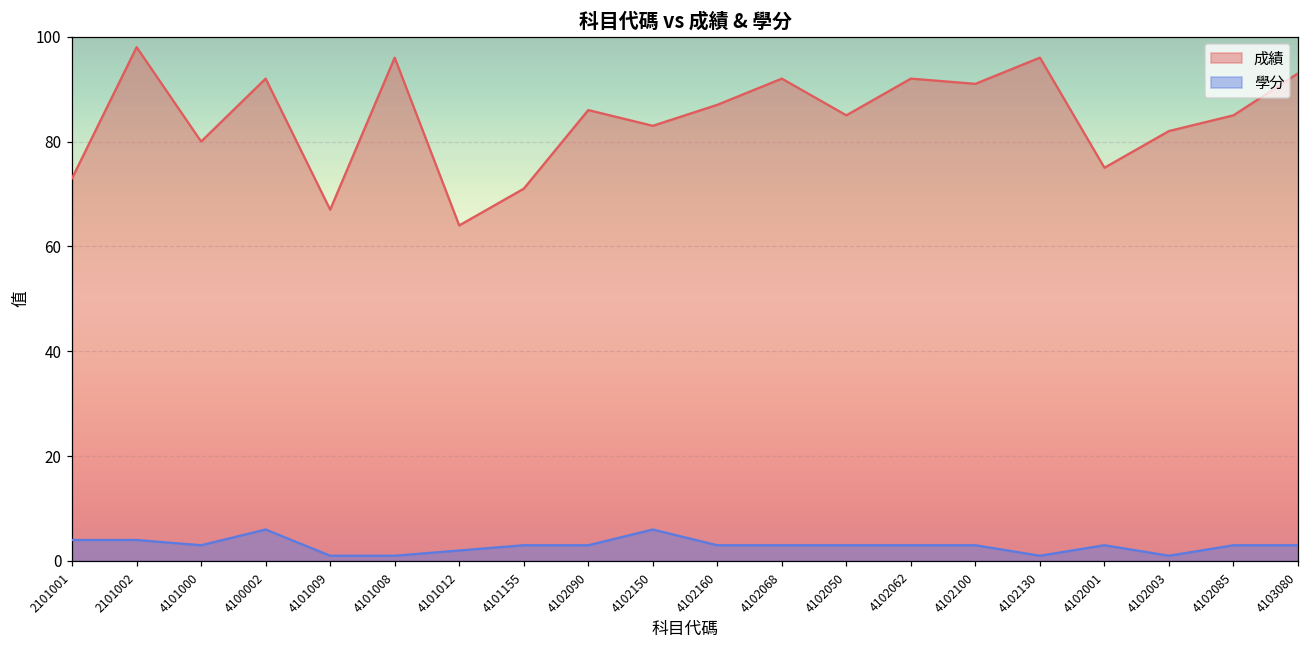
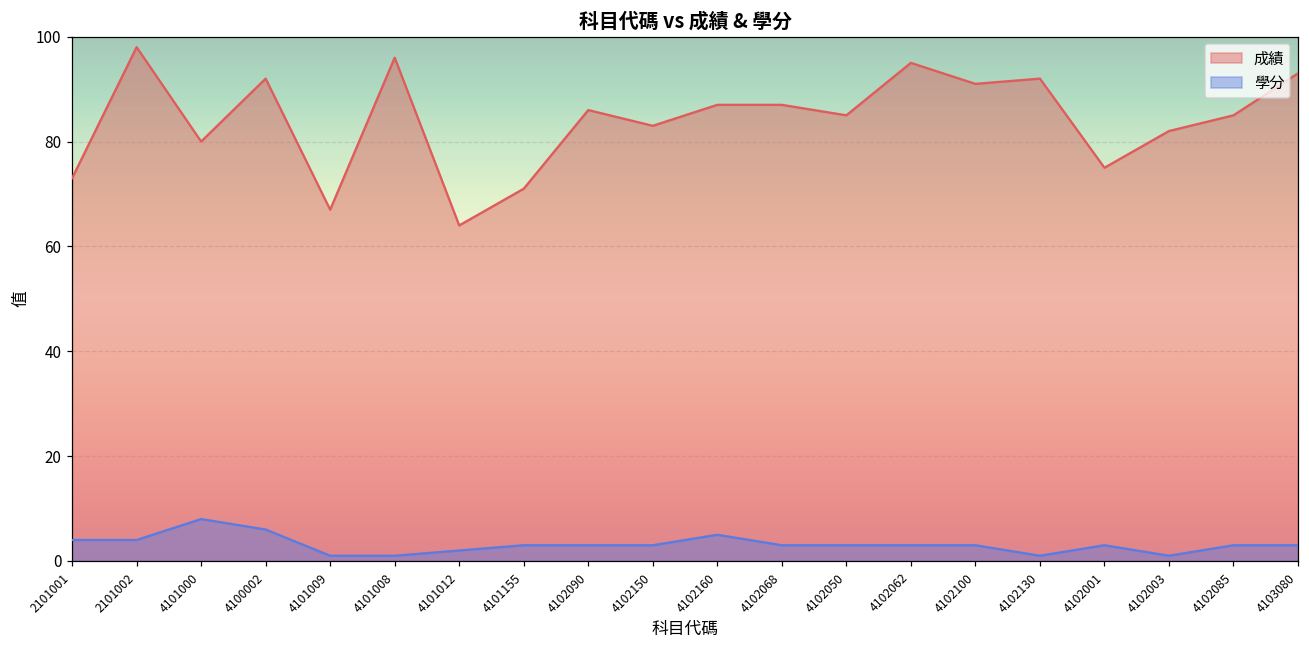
  {
    "成績": {
      "2101001": 73,
      "2101002": 98,
      "4101000": 80,
      "4100002": 92,
      "4101009": 67,
      "4101008": 96,
      "4101012": 64,
      "4101155": 71,
      "4102090": 86,
      "4102150": 83,
      "4102160": 87,
-     "4102068": 92,
+     "4102068": 87,
      "4102050": 85,
-     "4102062": 92,
+     "4102062": 95,
      "4102100": 91,
-     "4102130": 96,
+     "4102130": 92,
      "4102001": 75,
      "4102003": 82,
      "4102085": 85,
      "4103080": 93
    },
    "學分": {
      "2101001": 4,
      "2101002": 4,
-     "4101000": 3,
+     "4101000": 8,
      "4100002": 6,
      "4101009": 1,
      "4101008": 1,
      "4101012": 2,
      "4101155": 3,
      "4102090": 3,
-     "4102150": 6,
-     "4102160": 3,
+     "4102150": 3,
+     "4102160": 5,
      "4102068": 3,
      "4102050": 3,
      "4102062": 3,
      "4102100": 3,
      "4102130": 1,
      "4102001": 3,
      "4102003": 1,
      "4102085": 3,
      "4103080": 3
    }
  }
